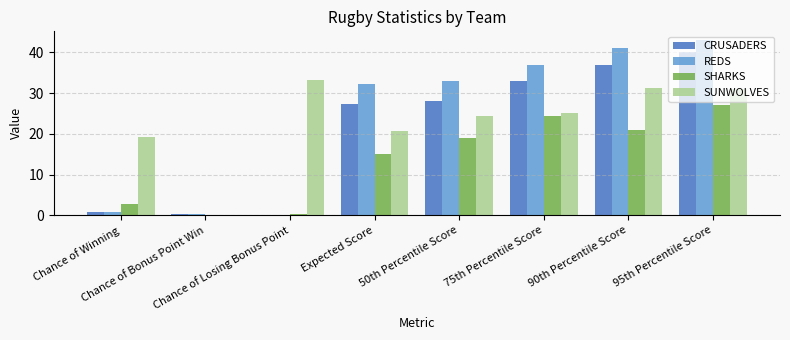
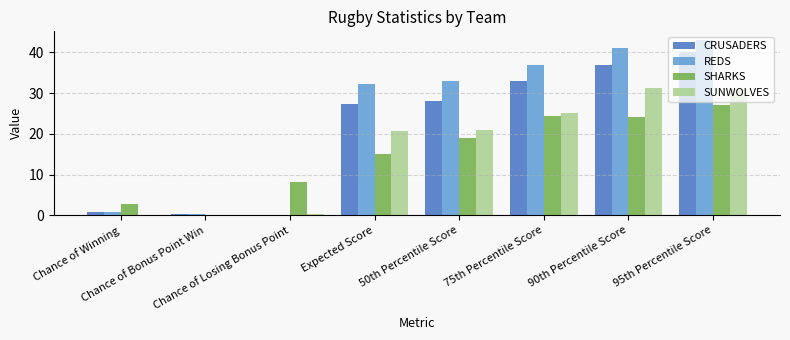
  {
    "SHARKS": {
      "Chance of Winning": 3,
-     "Chance of Losing Bonus Point": 0,
+     "Chance of Losing Bonus Point": 8,
      "Expected Score": 15,
      "50th Percentile Score": 19,
      "75th Percentile Score": 24,
-     "90th Percentile Score": 21,
+     "90th Percentile Score": 24,
      "95th Percentile Score": 27
    },
    "SUNWOLVES": {
-     "Chance of Winning": 19,
-     "Chance of Losing Bonus Point": 33,
+     "Chance of Winning": 0,
+     "Chance of Losing Bonus Point": 0,
      "Expected Score": 21,
-     "50th Percentile Score": 24,
+     "50th Percentile Score": 21,
      "75th Percentile Score": 25,
      "90th Percentile Score": 31
    }
  }
